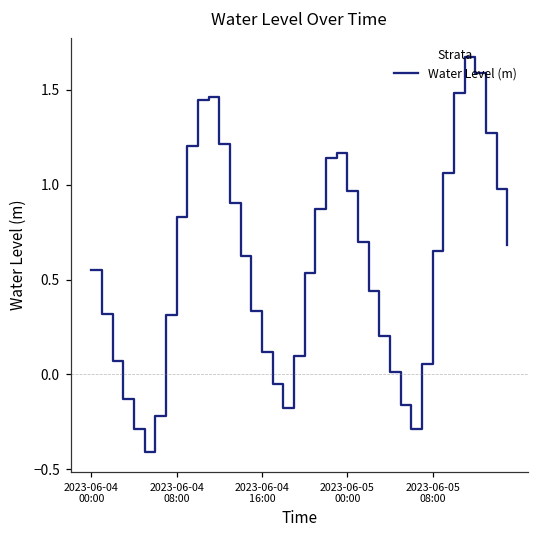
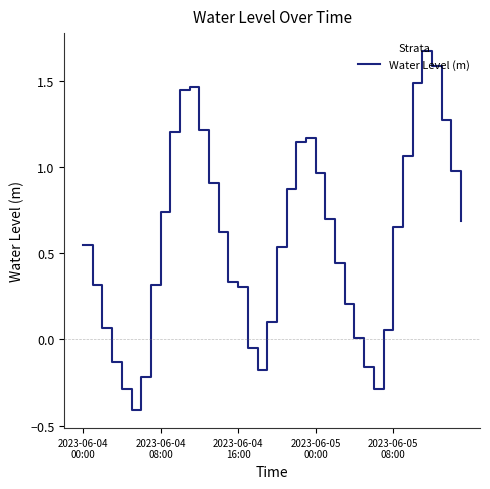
  {
    "2023-06-04 00:00": 0.55,
-   "2023-06-04 08:00": 0.83,
-   "2023-06-04 16:00": 0.12,
+   "2023-06-04 08:00": 0.74,
+   "2023-06-04 16:00": 0.30,
    "2023-06-05 00:00": 0.97,
    "2023-06-05 08:00": 0.65
  }
